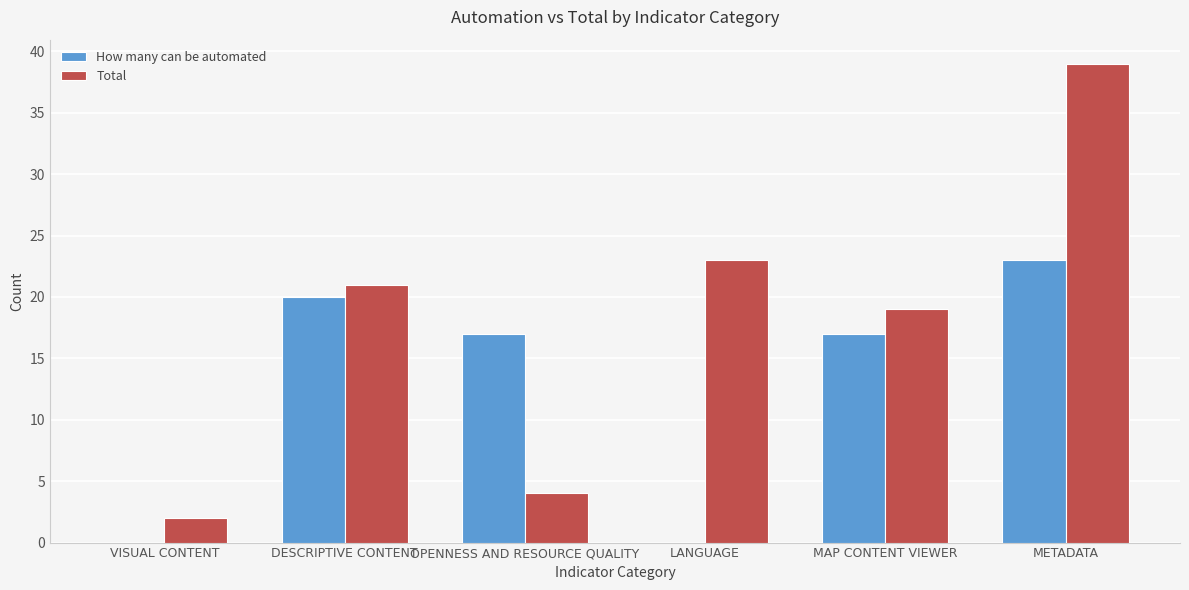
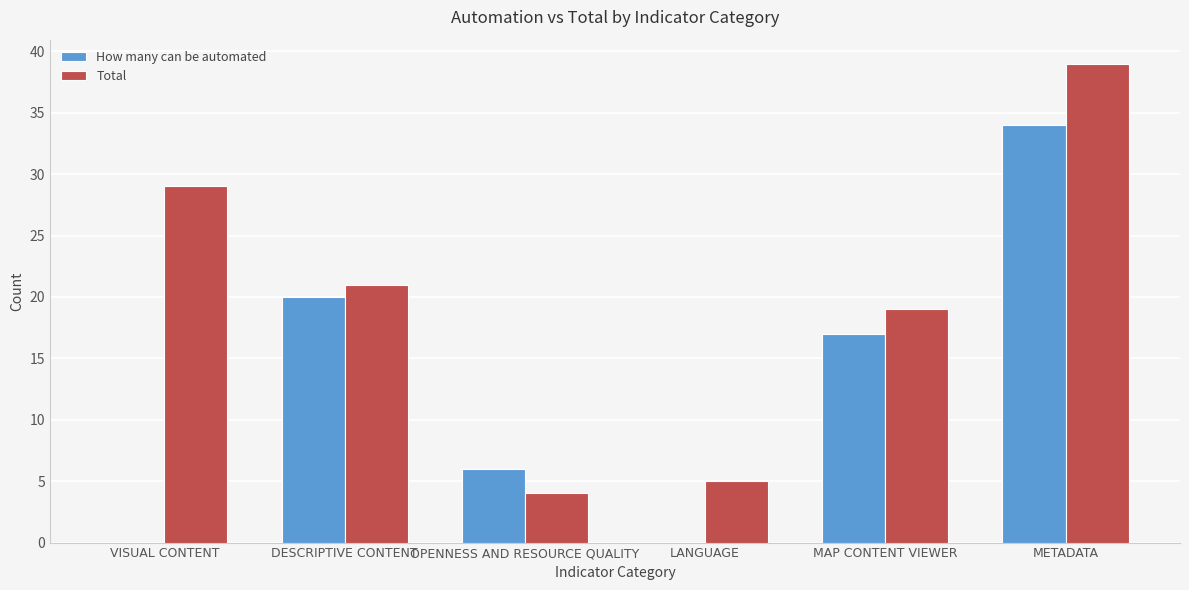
  {
    "How many can be automated": {
      "VISUAL CONTENT": 0,
      "DESCRIPTIVE CONTENT": 20,
-     "OPENNESS AND RESOURCE QUALITY": 17,
+     "OPENNESS AND RESOURCE QUALITY": 6,
      "LANGUAGE": 0,
      "MAP CONTENT VIEWER": 17,
-     "METADATA": 23
+     "METADATA": 34
    },
    "Total": {
-     "VISUAL CONTENT": 2,
+     "VISUAL CONTENT": 29,
      "DESCRIPTIVE CONTENT": 21,
      "OPENNESS AND RESOURCE QUALITY": 4,
-     "LANGUAGE": 23,
+     "LANGUAGE": 5,
      "MAP CONTENT VIEWER": 19,
      "METADATA": 39
    }
  }
